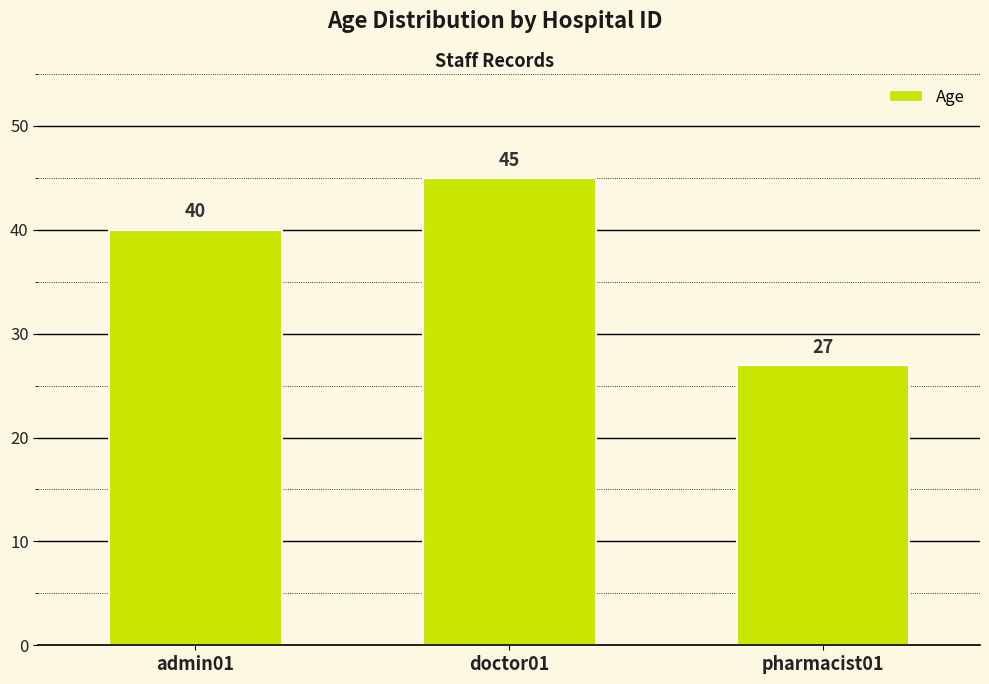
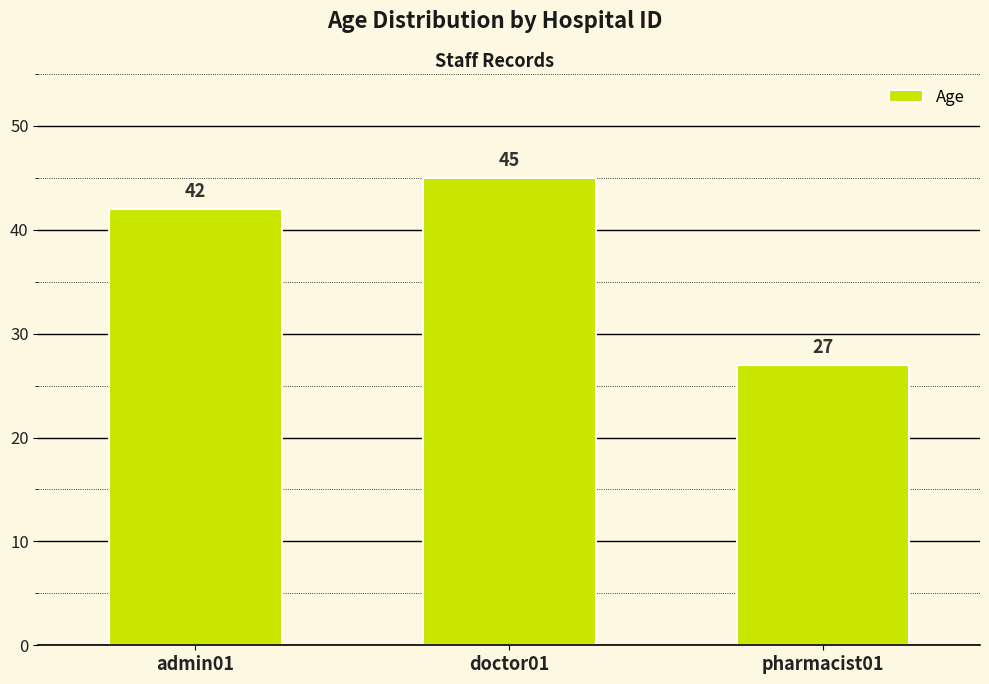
  {
-   "admin01": 40,
+   "admin01": 42,
    "doctor01": 45,
    "pharmacist01": 27
  }
